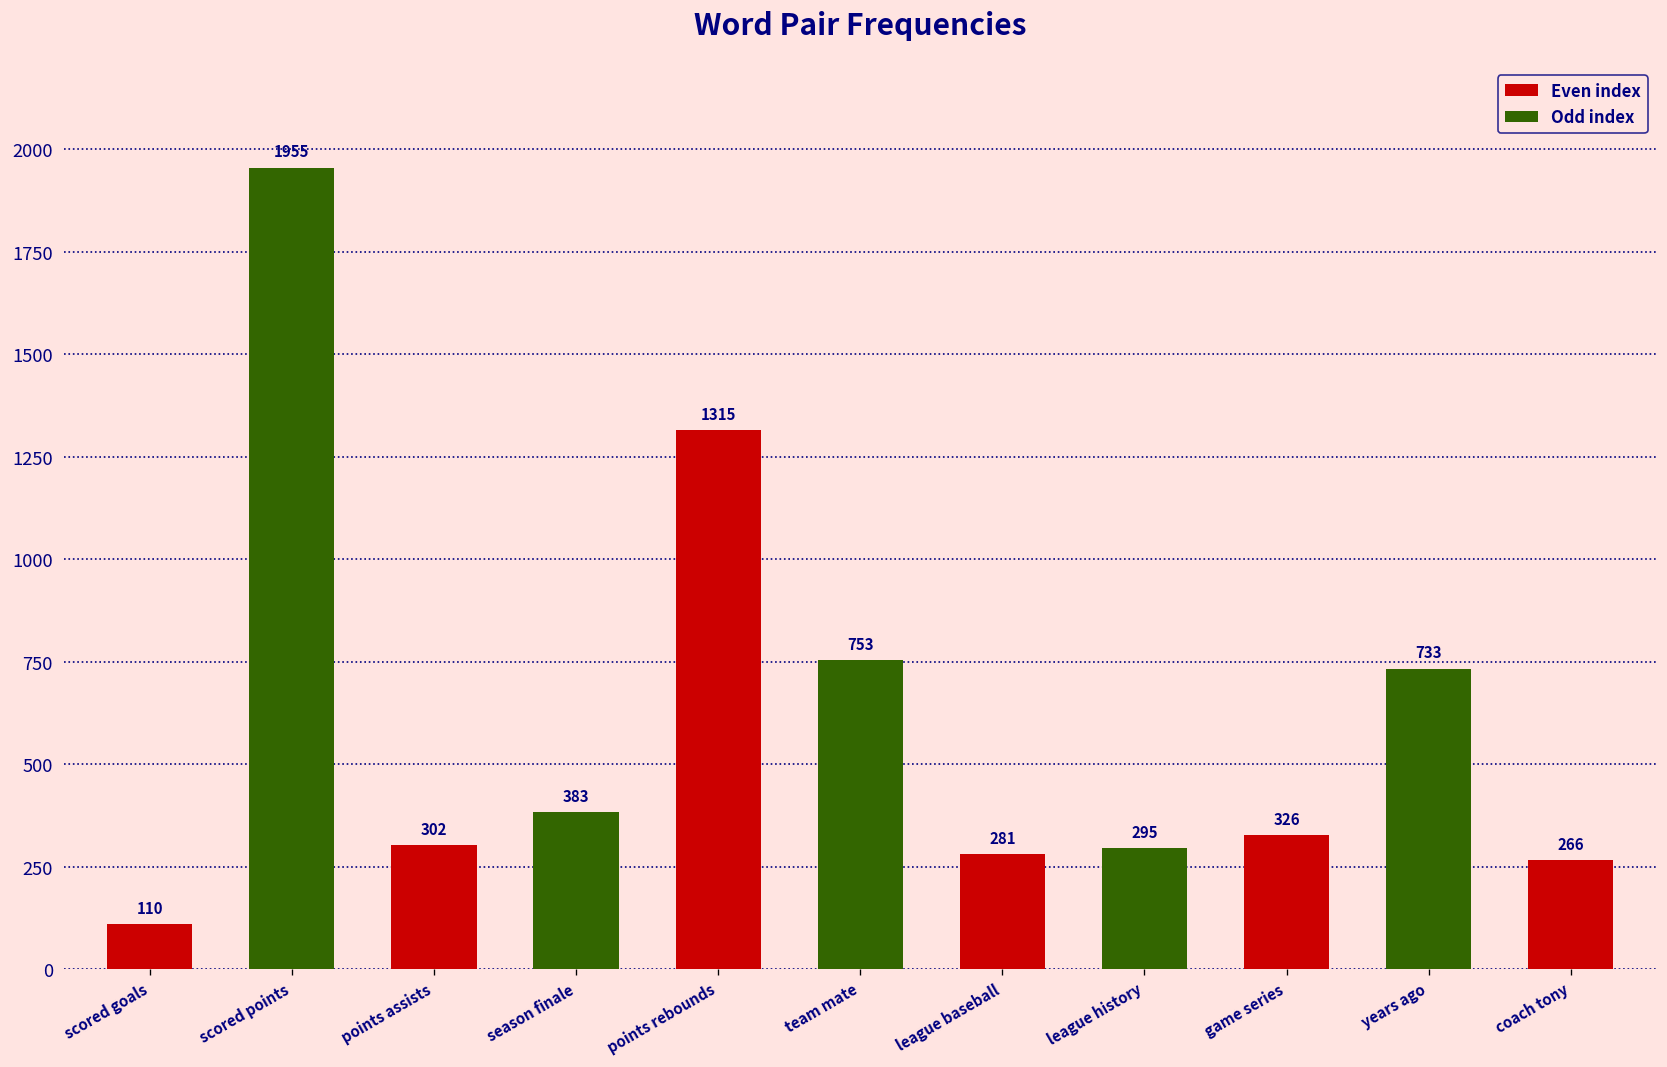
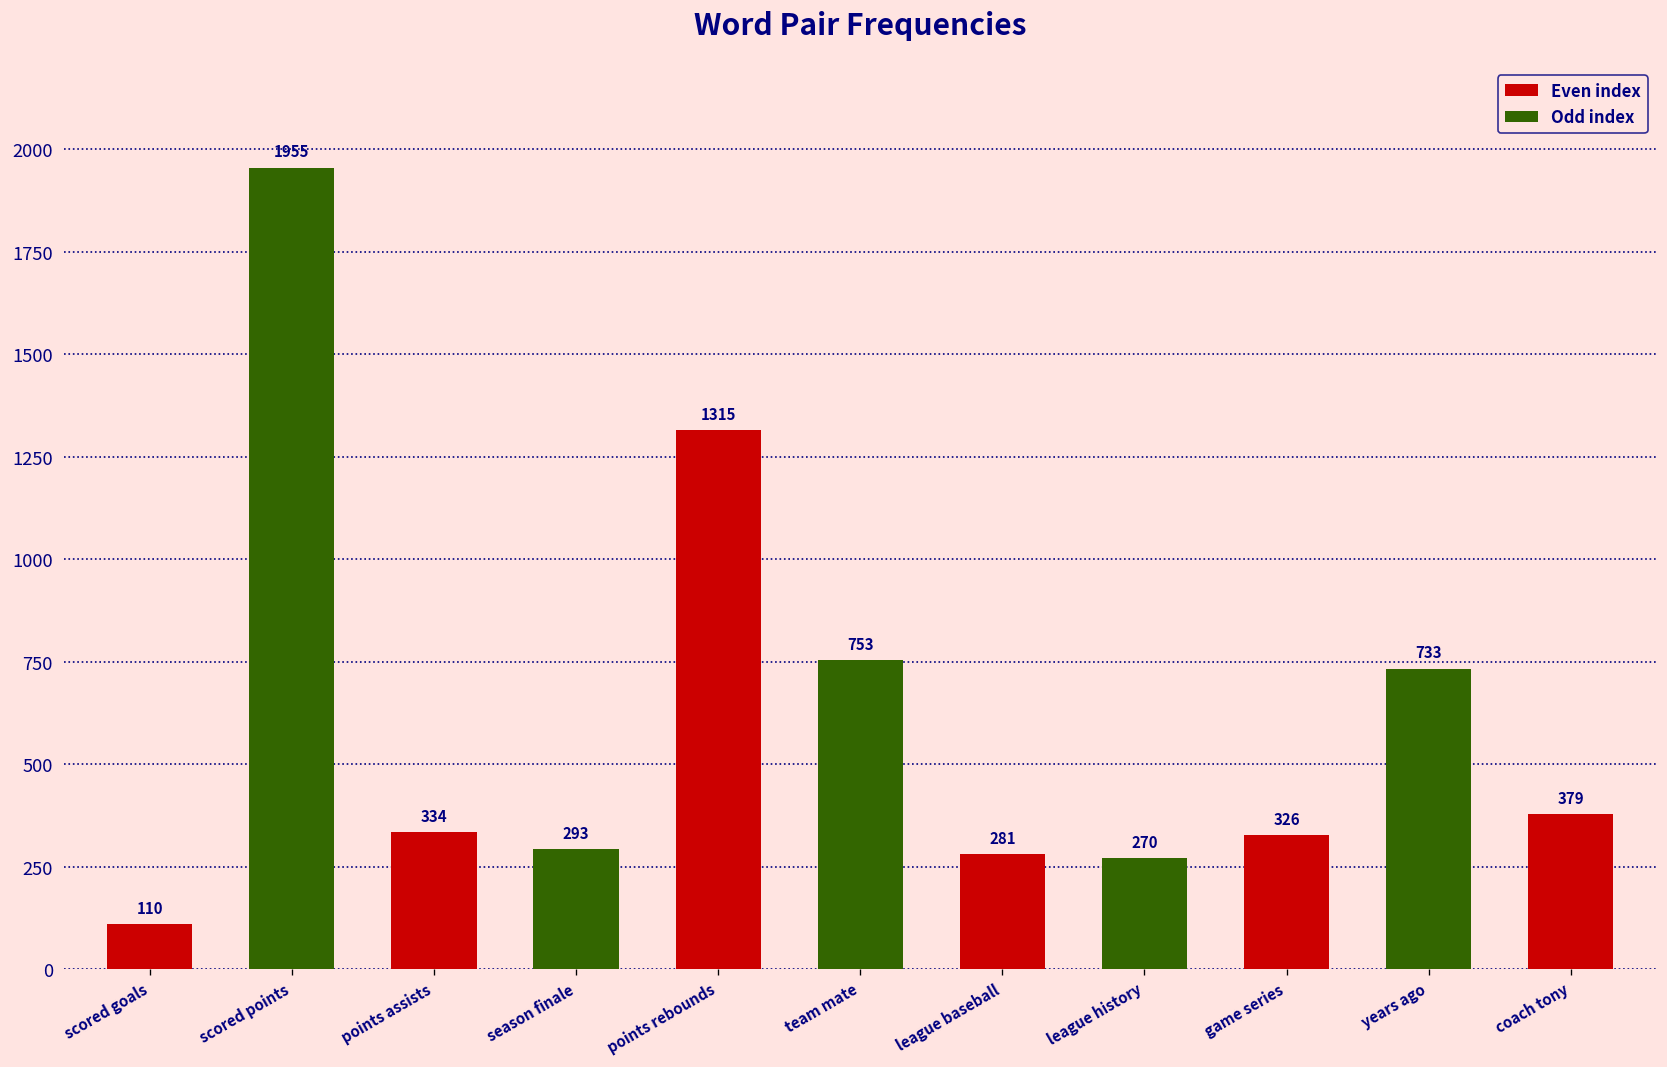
  {
    "scored goals": 110,
    "scored points": 1955,
-   "points assists": 302,
-   "season finale": 383,
+   "points assists": 334,
+   "season finale": 293,
    "points rebounds": 1315,
    "team mate": 753,
    "league baseball": 281,
-   "league history": 295,
+   "league history": 270,
    "game series": 326,
    "years ago": 733,
-   "coach tony": 266
+   "coach tony": 379
  }
